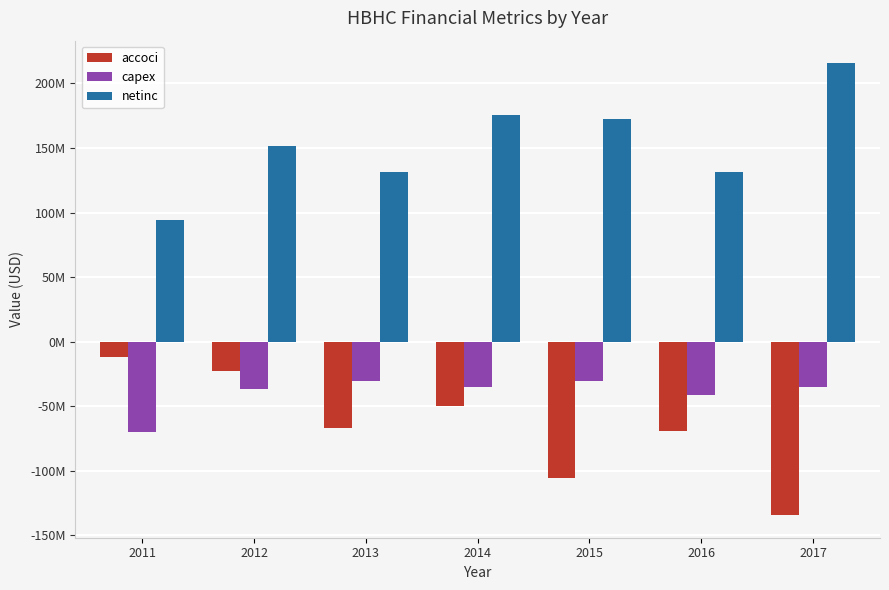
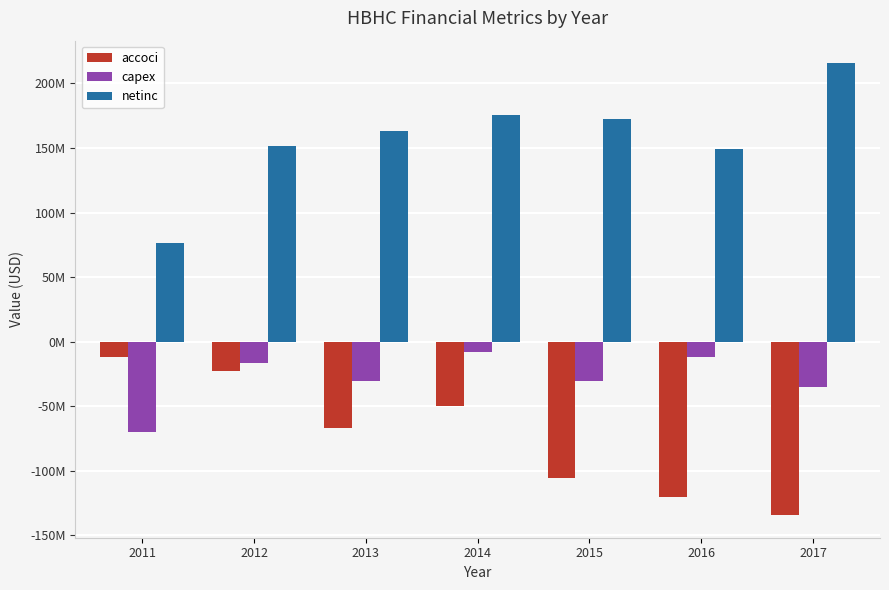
  {
    "accoci": {
      "2011": -12000000,
      "2012": -23000000,
      "2013": -67000000,
      "2014": -50000000,
      "2015": -106000000,
-     "2016": -69000000,
+     "2016": -121000000,
      "2017": -134000000
    },
    "capex": {
      "2011": -70000000,
-     "2012": -37000000,
+     "2012": -16000000,
      "2013": -30000000,
-     "2014": -35000000,
+     "2014": -8000000,
      "2015": -30000000,
-     "2016": -41000000,
+     "2016": -12000000,
      "2017": -35000000
    },
    "netinc": {
-     "2011": 94000000,
+     "2011": 77000000,
      "2012": 152000000,
-     "2013": 131000000,
+     "2013": 163000000,
      "2014": 176000000,
      "2015": 172000000,
-     "2016": 131000000,
+     "2016": 149000000,
      "2017": 216000000
    }
  }
